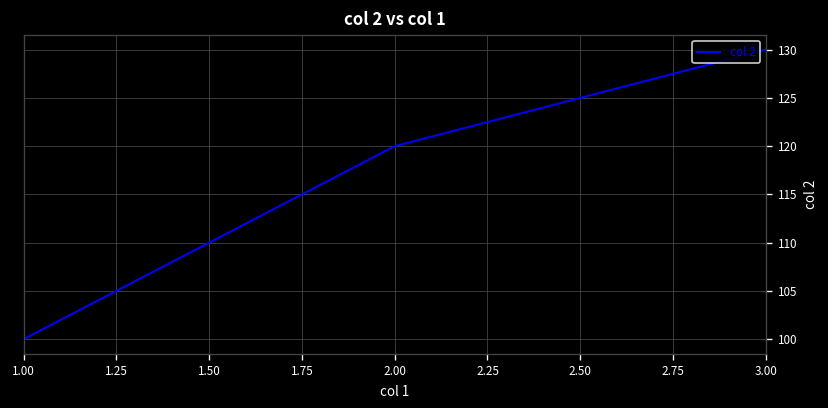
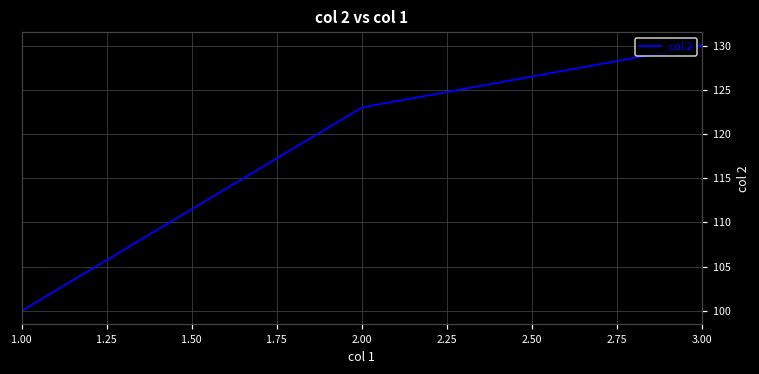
  {
    "1.00": 100,
-   "2.00": 120,
+   "2.00": 123,
    "3.00": 130
  }
